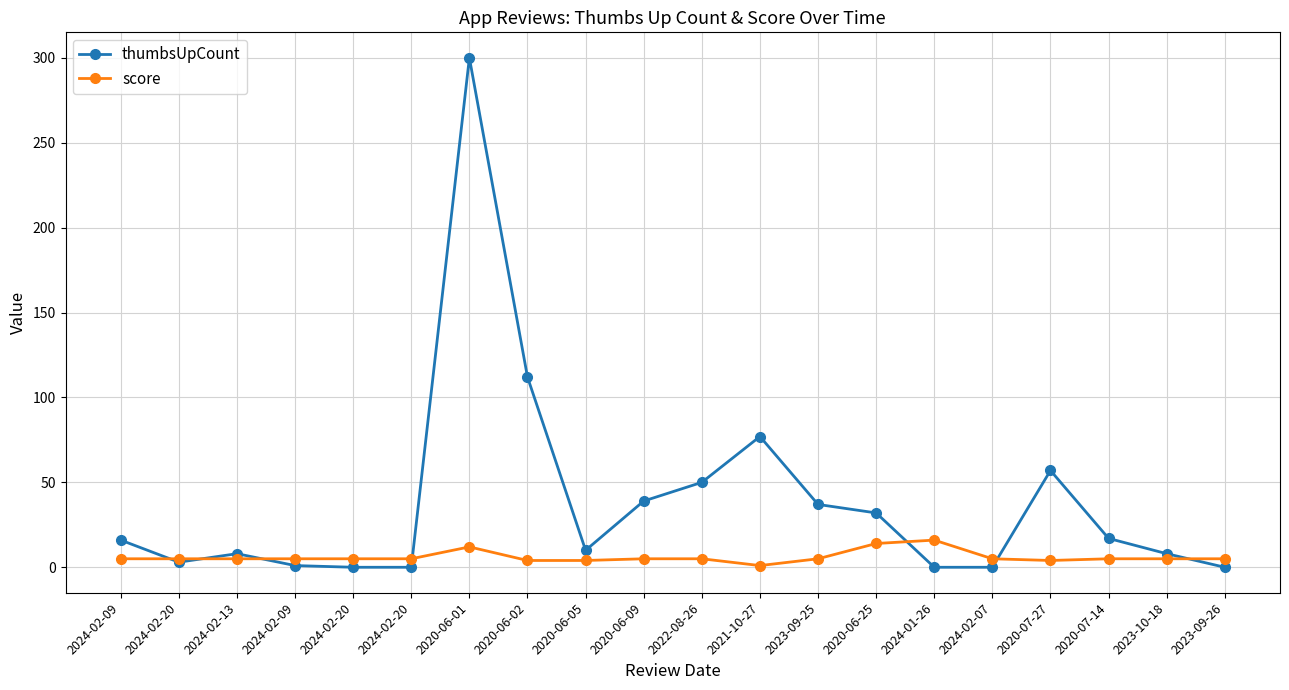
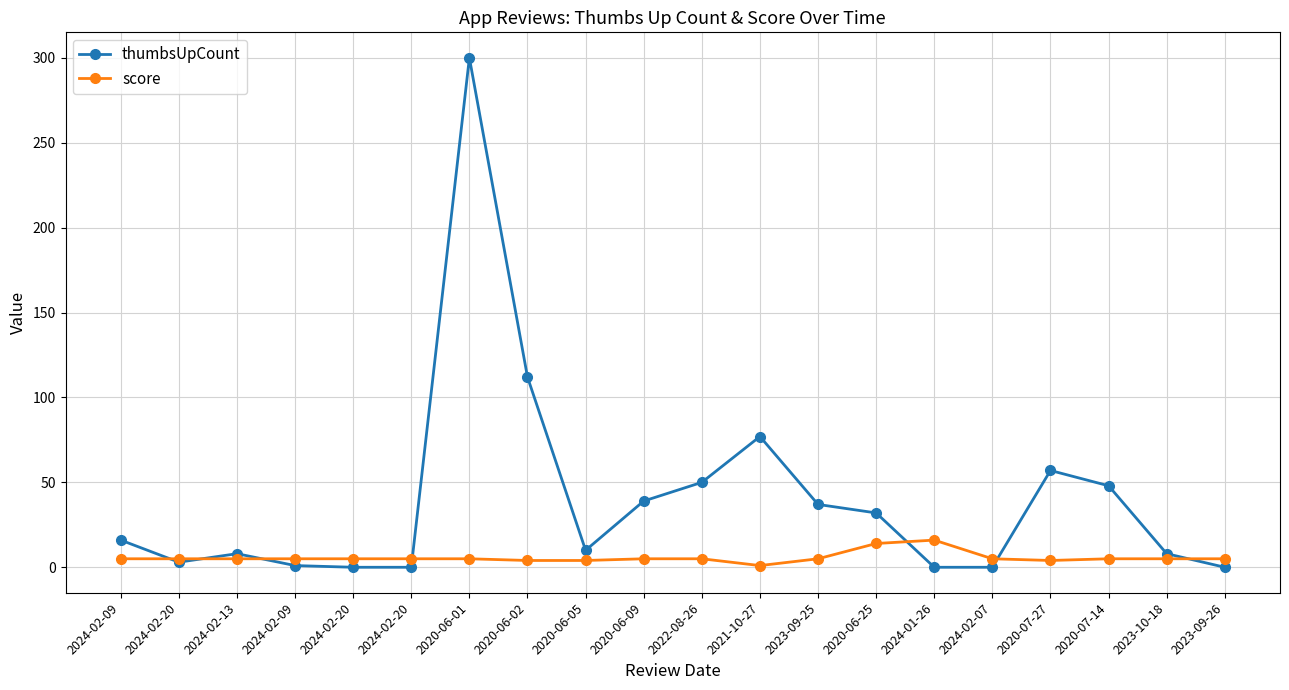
  {
    "thumbsUpCount": {
      "2024-02-13": 8,
      "2020-06-01": 300,
      "2020-06-02": 112,
      "2020-06-05": 10,
      "2020-06-09": 39,
      "2022-08-26": 50,
      "2021-10-27": 77,
      "2023-09-25": 37,
      "2020-06-25": 32,
      "2024-01-26": 0,
      "2024-02-07": 0,
      "2020-07-27": 57,
-     "2020-07-14": 17,
+     "2020-07-14": 48,
      "2023-10-18": 8,
      "2023-09-26": 0
    },
    "score": {
      "2024-02-13": 5,
-     "2020-06-01": 12,
+     "2020-06-01": 5,
      "2020-06-02": 4,
      "2020-06-05": 4,
      "2020-06-09": 5,
      "2022-08-26": 5,
      "2021-10-27": 1,
      "2023-09-25": 5,
      "2020-06-25": 14,
      "2024-01-26": 16,
      "2024-02-07": 5,
      "2020-07-27": 4,
      "2020-07-14": 5,
      "2023-10-18": 5,
      "2023-09-26": 5
    }
  }
